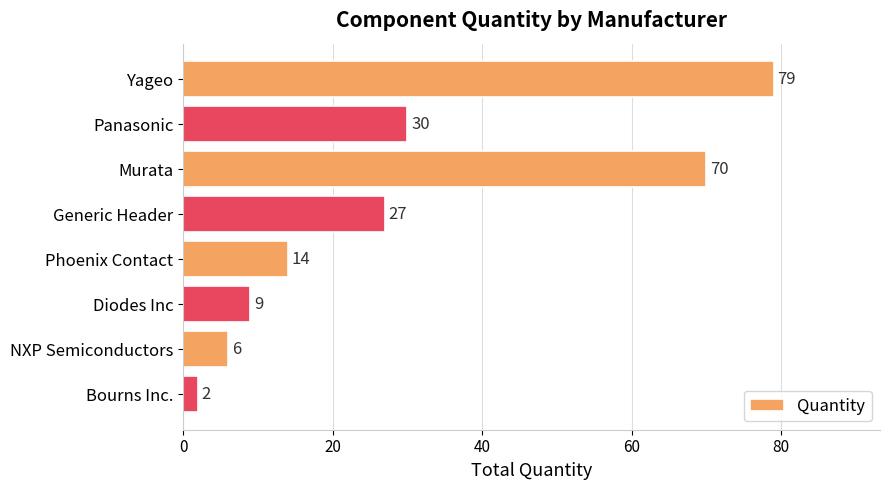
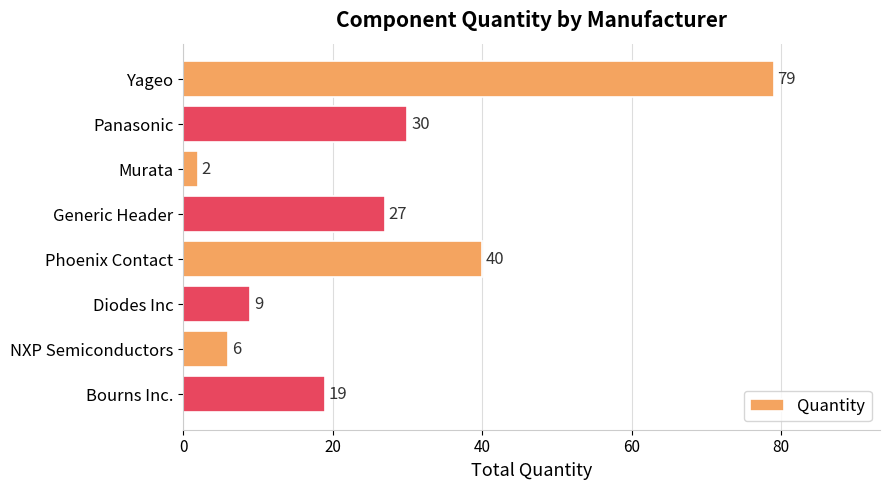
  {
    "Yageo": 79,
    "Panasonic": 30,
-   "Murata": 70,
+   "Murata": 2,
    "Generic Header": 27,
-   "Phoenix Contact": 14,
+   "Phoenix Contact": 40,
    "Diodes Inc": 9,
    "NXP Semiconductors": 6,
-   "Bourns Inc.": 2
+   "Bourns Inc.": 19
  }
